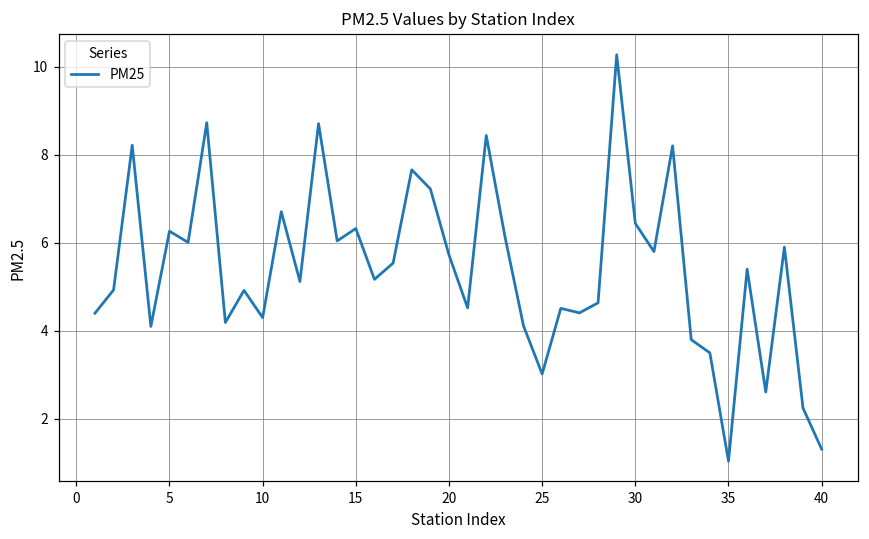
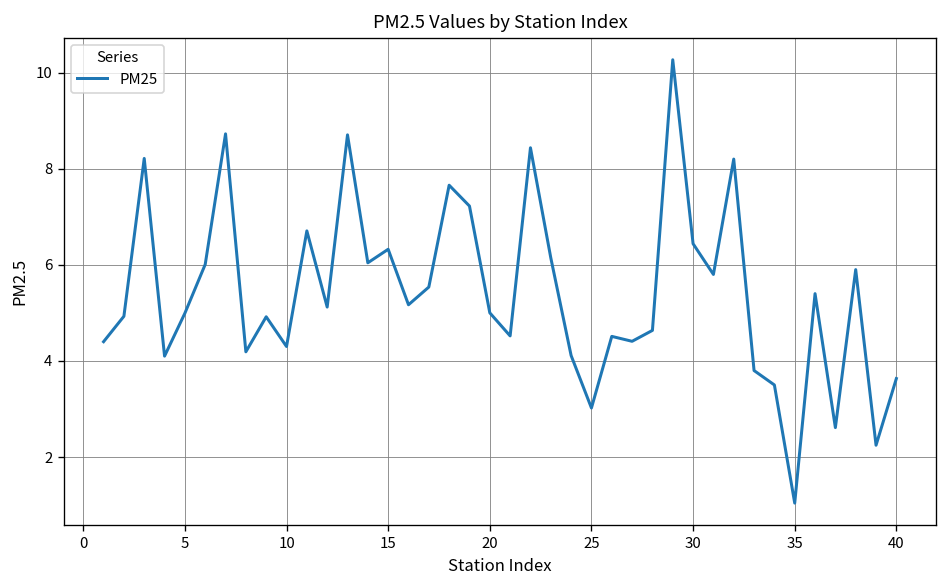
  {
-   "5": 6.3,
+   "5": 5.0,
    "10": 4.3,
    "15": 6.3,
-   "20": 5.7,
+   "20": 5.0,
    "25": 3.0,
    "30": 6.4,
    "35": 1.0,
-   "40": 1.3
+   "40": 3.6
  }
